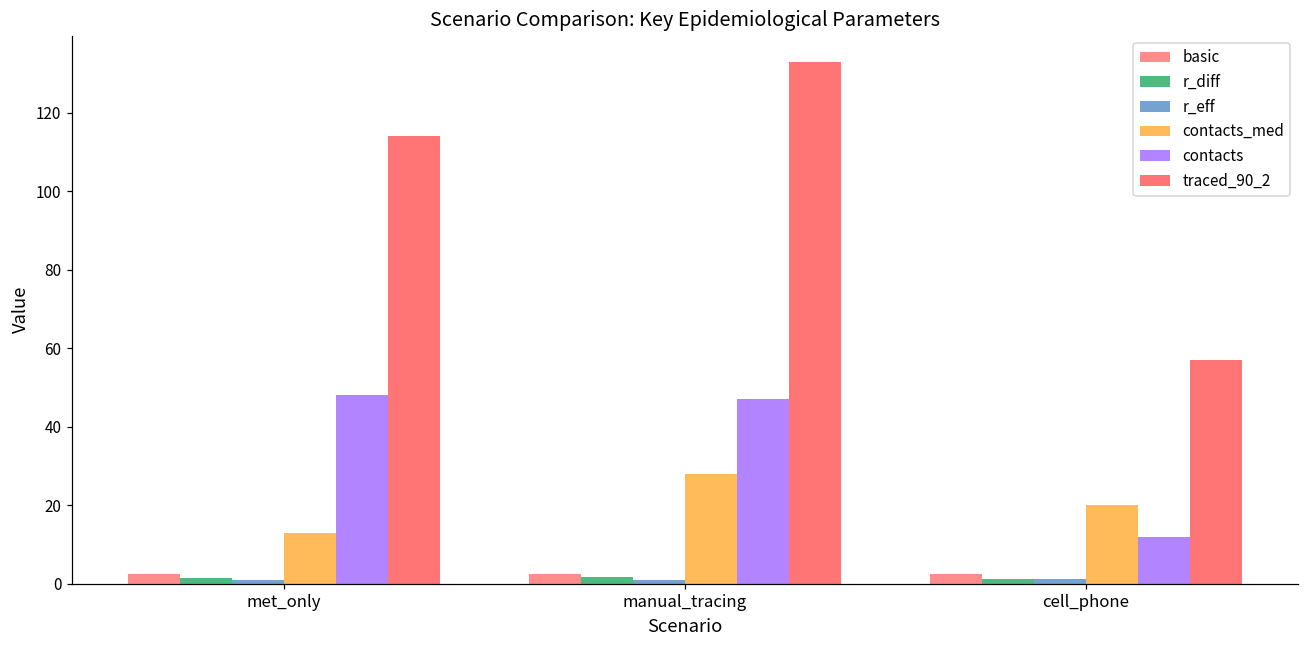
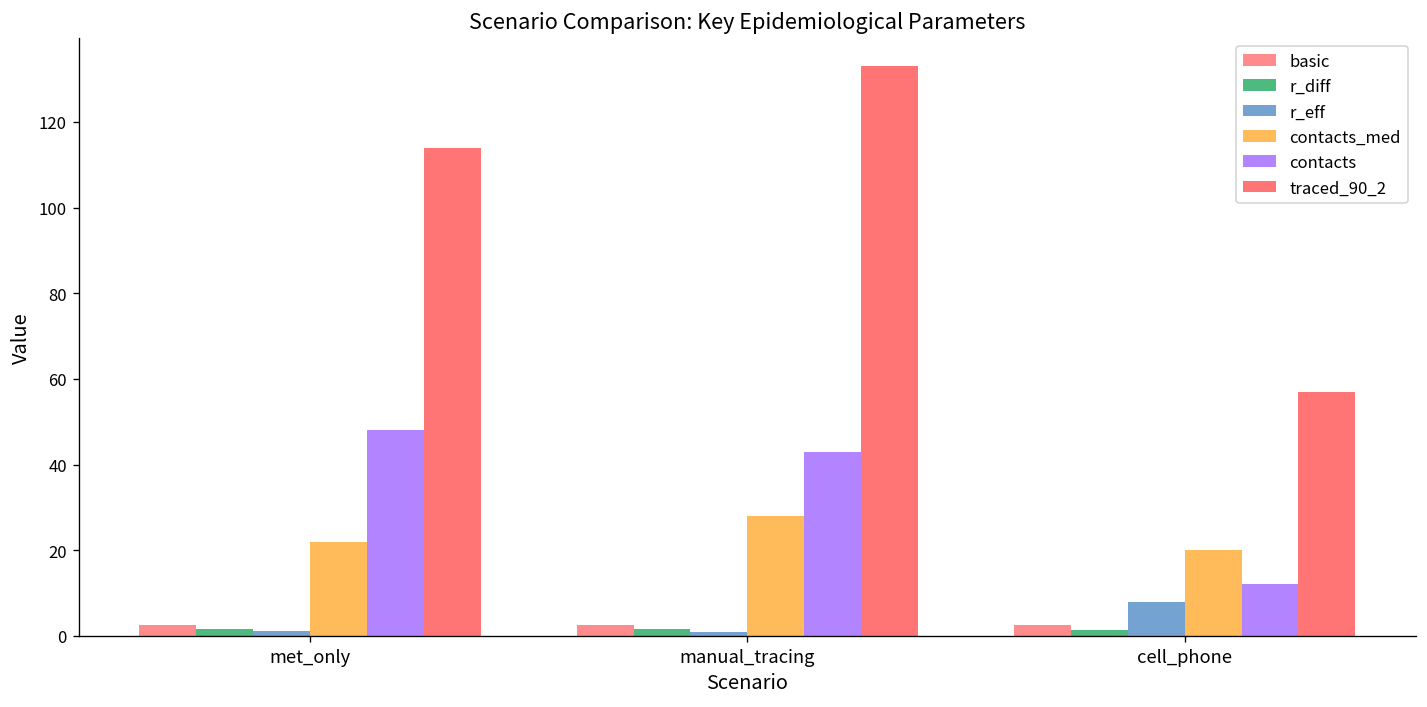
  {
    "r_diff": {
      "met_only": 2,
      "manual_tracing": 2,
      "cell_phone": 1
    },
    "r_eff": {
      "met_only": 1,
      "manual_tracing": 1,
-     "cell_phone": 1
+     "cell_phone": 8
    },
    "contacts_med": {
-     "met_only": 13,
+     "met_only": 22,
      "manual_tracing": 28,
      "cell_phone": 20
    },
    "contacts": {
      "met_only": 48,
-     "manual_tracing": 47,
+     "manual_tracing": 43,
      "cell_phone": 12
    }
  }
